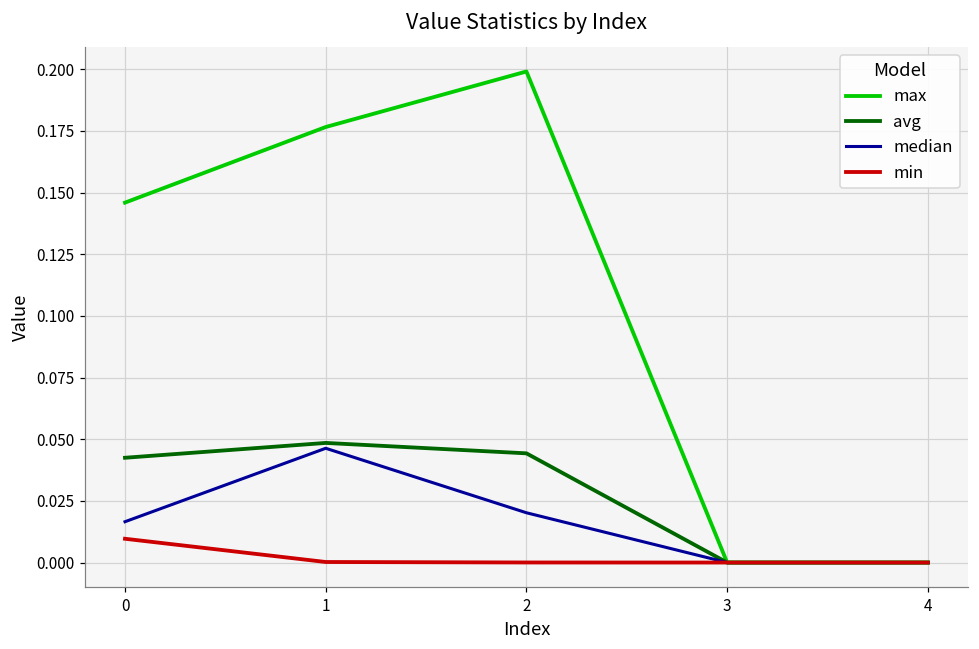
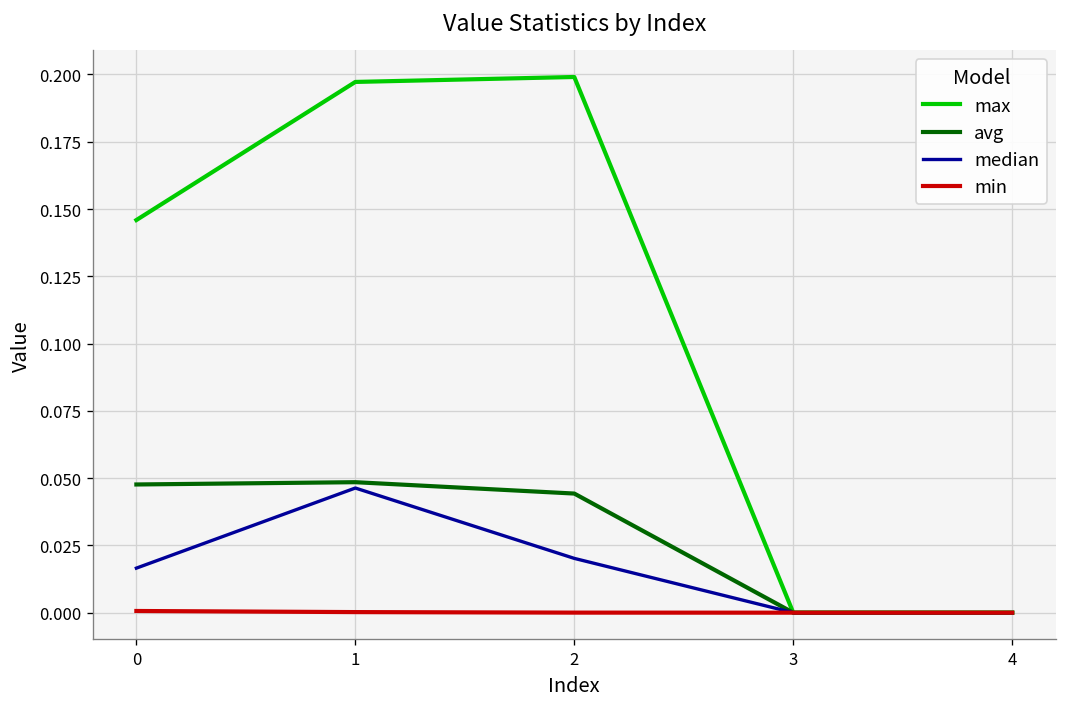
  {
    "max": {
      "0": 0.146,
-     "1": 0.177,
+     "1": 0.197,
      "2": 0.199
    },
    "avg": {
-     "0": 0.042,
+     "0": 0.048,
      "1": 0.048,
      "2": 0.044
    },
    "median": {
      "0": 0.017,
      "1": 0.046,
      "2": 0.020
    },
    "min": {
-     "0": 0.010,
+     "0": 0.001,
      "1": 0.000,
      "2": 0.000
    }
  }
